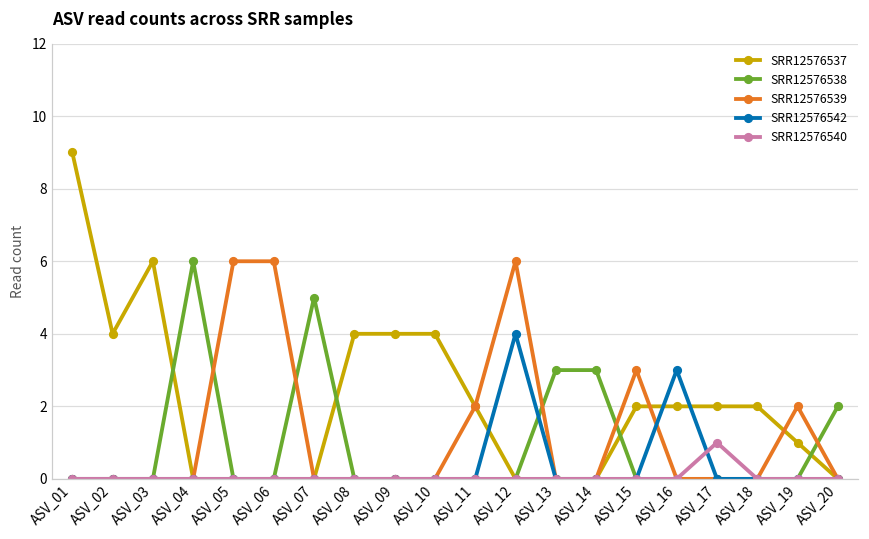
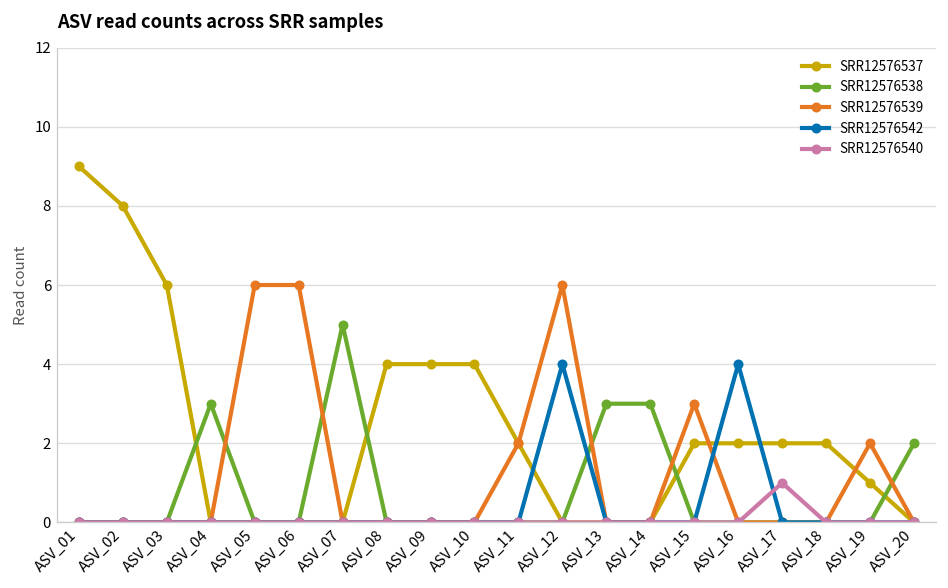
  {
    "SRR12576537": {
      "ASV_01": 9,
-     "ASV_02": 4,
+     "ASV_02": 8,
      "ASV_03": 6,
      "ASV_08": 4,
      "ASV_09": 4,
      "ASV_10": 4,
      "ASV_15": 2,
      "ASV_16": 2,
      "ASV_17": 2,
      "ASV_18": 2,
      "ASV_19": 1
    },
    "SRR12576538": {
-     "ASV_04": 6,
+     "ASV_04": 3,
      "ASV_07": 5,
      "ASV_13": 3,
      "ASV_14": 3,
      "ASV_20": 2
    },
    "SRR12576539": {
      "ASV_05": 6,
      "ASV_06": 6,
      "ASV_12": 6,
      "ASV_15": 3,
      "ASV_19": 2
    },
    "SRR12576542": {
      "ASV_12": 4,
-     "ASV_16": 3
+     "ASV_16": 4
    },
    "SRR12576540": {
      "ASV_17": 1
    }
  }
